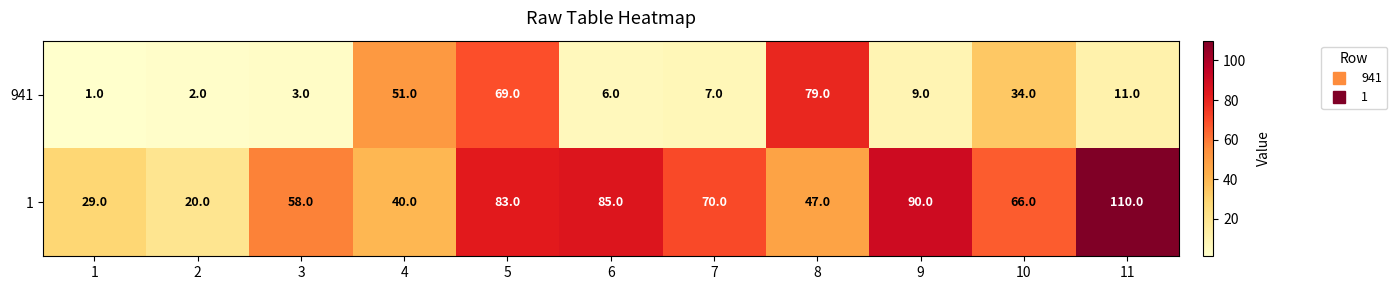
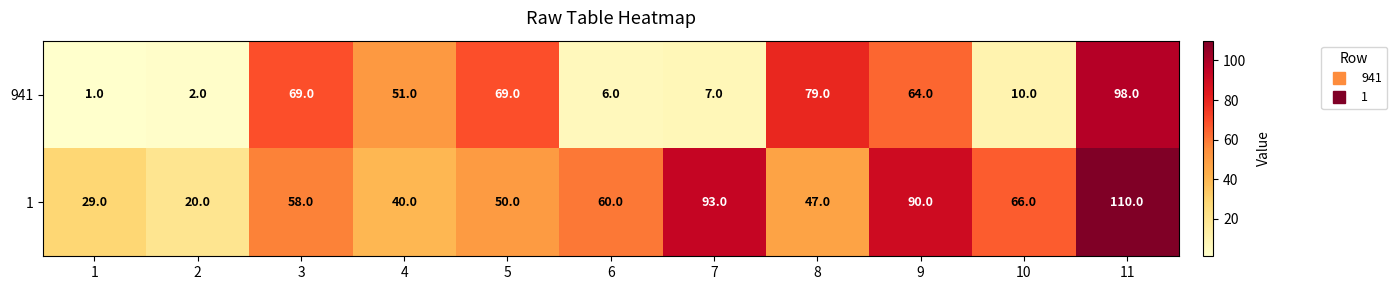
  {
    "941": {
      "1": 1.0,
      "2": 2.0,
-     "3": 3.0,
+     "3": 69.0,
      "4": 51.0,
      "5": 69.0,
      "6": 6.0,
      "7": 7.0,
      "8": 79.0,
-     "9": 9.0,
-     "10": 34.0,
-     "11": 11.0
+     "9": 64.0,
+     "10": 10.0,
+     "11": 98.0
    },
    "1": {
      "1": 29.0,
      "2": 20.0,
      "3": 58.0,
      "4": 40.0,
-     "5": 83.0,
-     "6": 85.0,
-     "7": 70.0,
+     "5": 50.0,
+     "6": 60.0,
+     "7": 93.0,
      "8": 47.0,
      "9": 90.0,
      "10": 66.0,
      "11": 110.0
    }
  }
